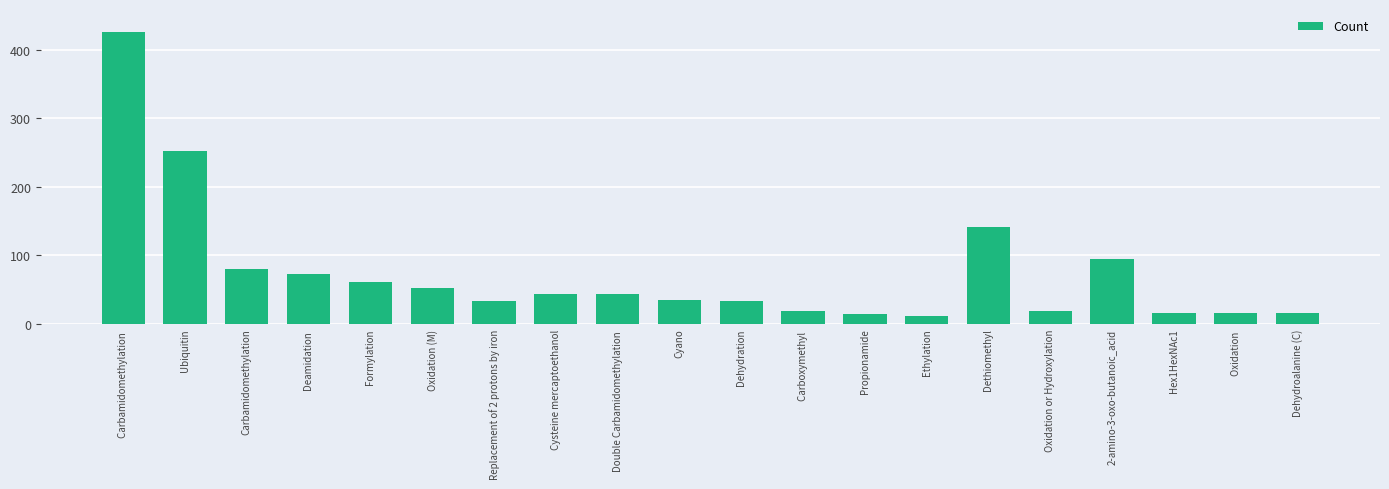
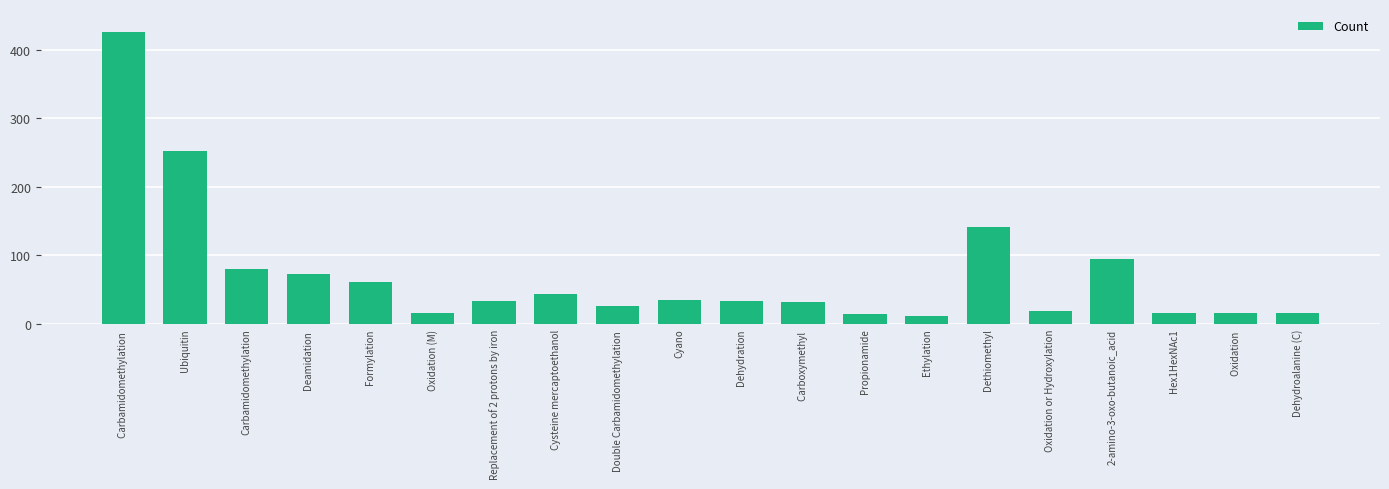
  {
    "Ubiquitin": 250,
    "Deamidation": 70,
    "Formylation": 60,
-   "Oxidation (M)": 50,
+   "Oxidation (M)": 20,
    "Replacement of 2 protons by iron": 30,
    "Cysteine mercaptoethanol": 40,
-   "Double Carbamidomethylation": 40,
+   "Double Carbamidomethylation": 30,
    "Cyano": 40,
    "Dehydration": 30,
-   "Carboxymethyl": 20,
+   "Carboxymethyl": 30,
    "Propionamide": 10,
    "Ethylation": 10,
    "Dethiomethyl": 140,
    "Oxidation or Hydroxylation": 20,
    "2-amino-3-oxo-butanoic_acid": 100,
    "Hex1HexNAc1": 20,
    "Oxidation": 20,
    "Dehydroalanine (C)": 20
  }
